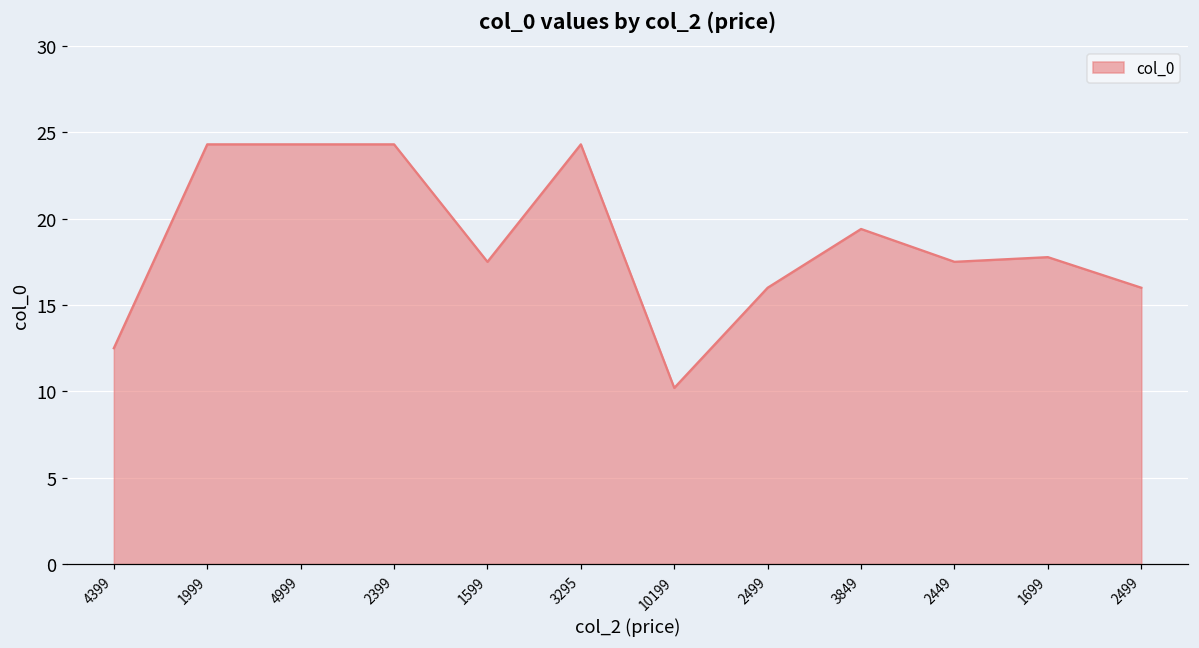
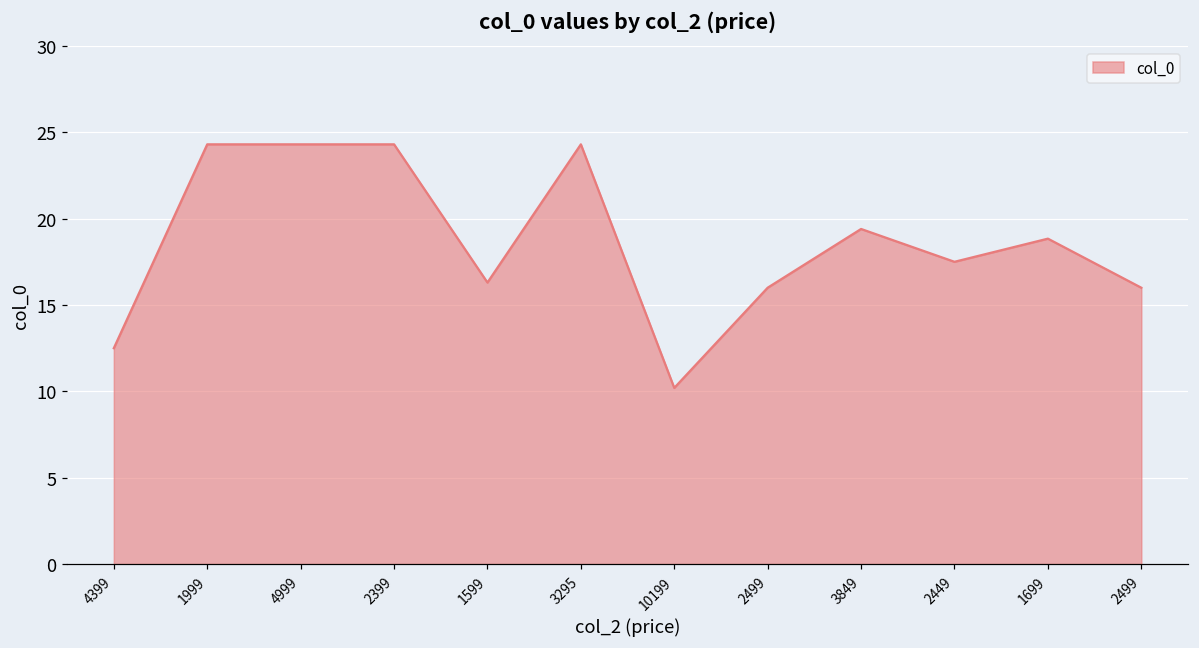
  {
    "4399": 12.5,
    "1999": 24.3,
    "4999": 24.3,
    "2399": 24.3,
-   "1599": 17.5,
+   "1599": 16.3,
    "3295": 24.3,
    "10199": 10.2,
    "3849": 19.4,
    "2449": 17.5,
-   "1699": 17.8
+   "1699": 18.8
  }
